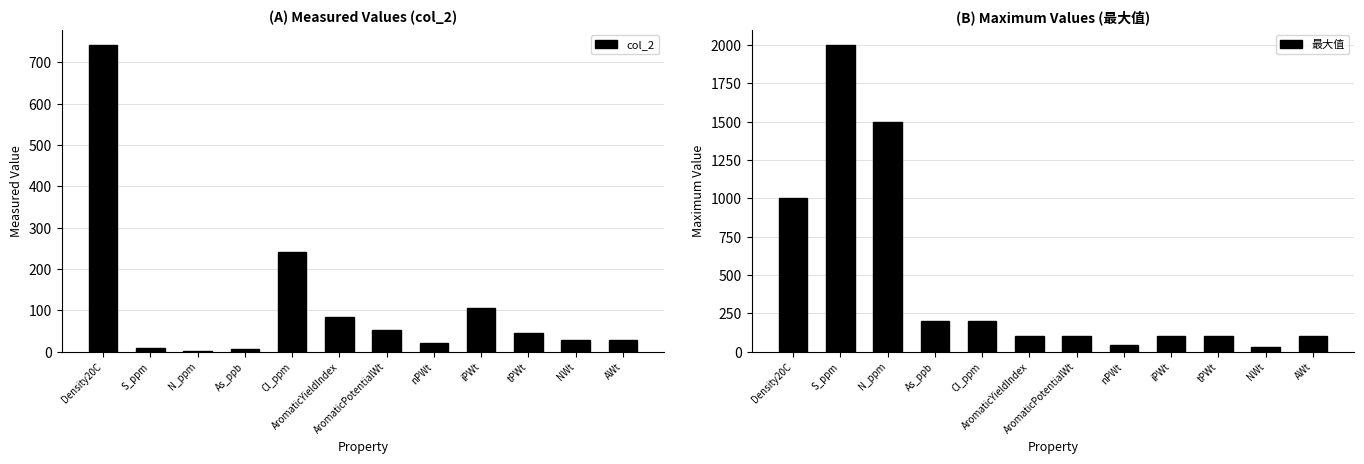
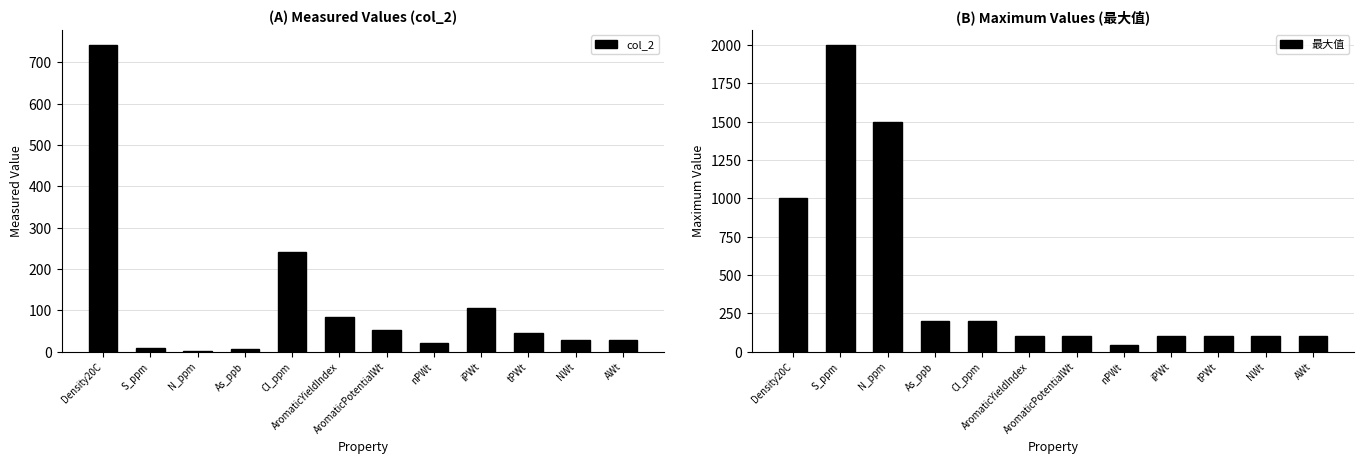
  {
    "(A) Measured Values (col_2)": {
      "Density20C": 740,
      "S_ppm": 10,
      "As_ppb": 10,
      "Cl_ppm": 240,
      "AromaticYieldIndex": 80,
      "AromaticPotentialWt": 50,
      "nPWt": 20,
      "iPWt": 100,
      "tPWt": 40,
      "NWt": 30,
      "AWt": 30
    },
    "(B) Maximum Values (最大值)": {
      "Density20C": 1000,
      "S_ppm": 2000,
      "N_ppm": 1500,
      "As_ppb": 200,
      "Cl_ppm": 200,
      "AromaticYieldIndex": 100,
      "AromaticPotentialWt": 100,
      "nPWt": 40,
      "iPWt": 100,
      "tPWt": 100,
-     "NWt": 30,
+     "NWt": 100,
      "AWt": 100
    }
  }
